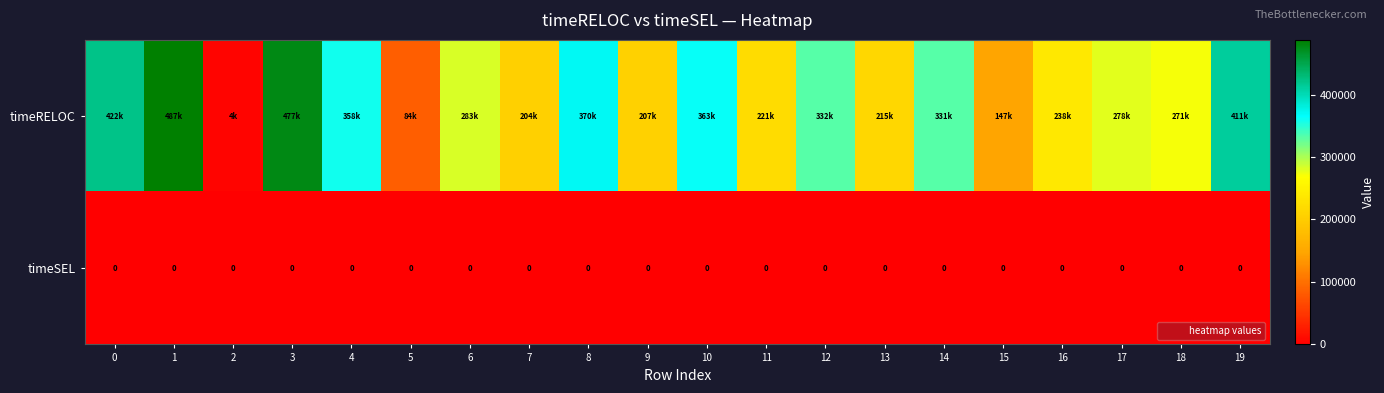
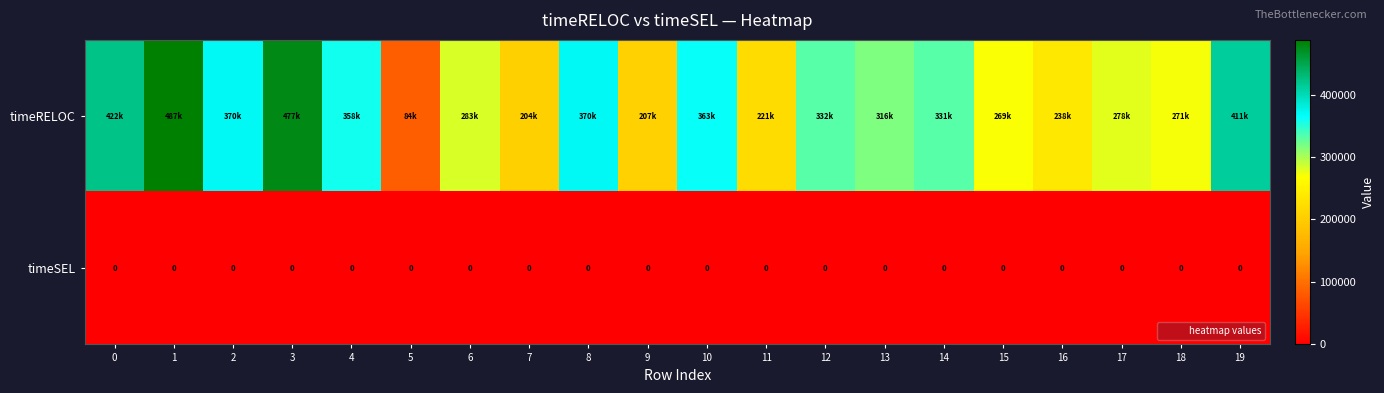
  {
    "timeRELOC": {
      "0": "422k",
      "1": "487k",
-     "2": "4k",
+     "2": "370k",
      "3": "477k",
      "4": "358k",
      "5": "84k",
      "6": "283k",
      "7": "204k",
      "8": "370k",
      "9": "207k",
      "10": "363k",
      "11": "221k",
      "12": "332k",
-     "13": "215k",
+     "13": "316k",
      "14": "331k",
-     "15": "147k",
+     "15": "269k",
      "16": "238k",
      "17": "278k",
      "18": "271k",
      "19": "411k"
    },
    "timeSEL": {
      "0": "0",
      "1": "0",
      "2": "0",
      "3": "0",
      "4": "0",
      "5": "0",
      "6": "0",
      "7": "0",
      "8": "0",
      "9": "0",
      "10": "0",
      "11": "0",
      "12": "0",
      "13": "0",
      "14": "0",
      "15": "0",
      "16": "0",
      "17": "0",
      "18": "0",
      "19": "0"
    }
  }
